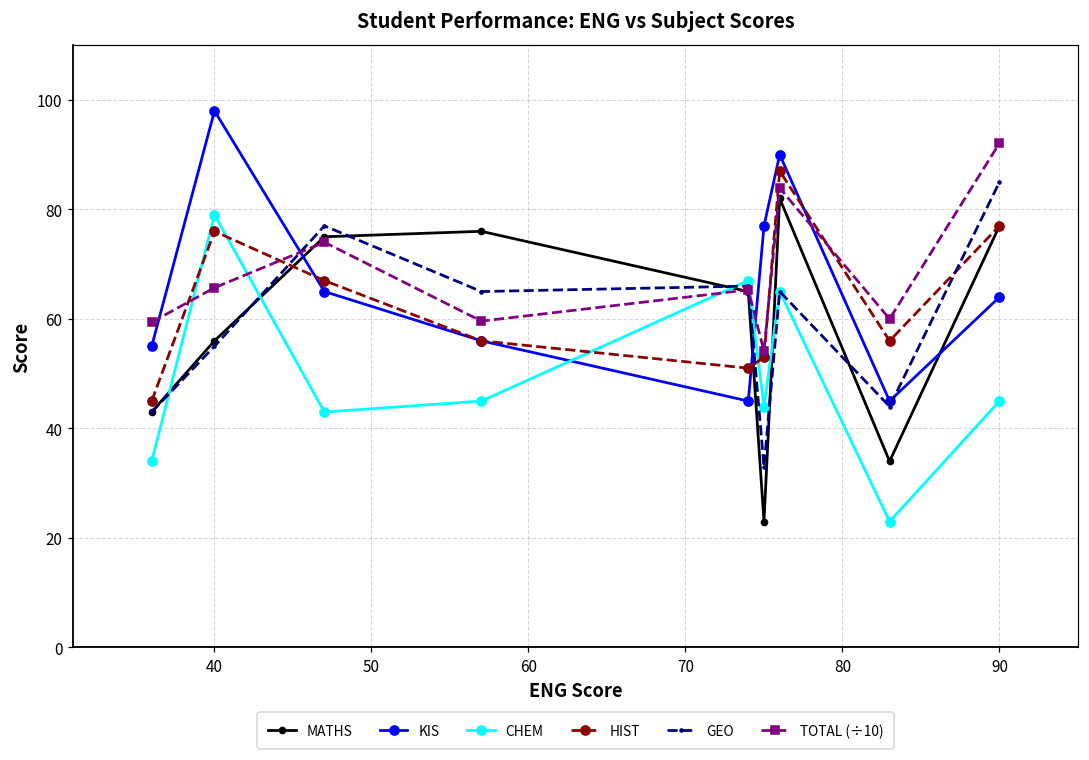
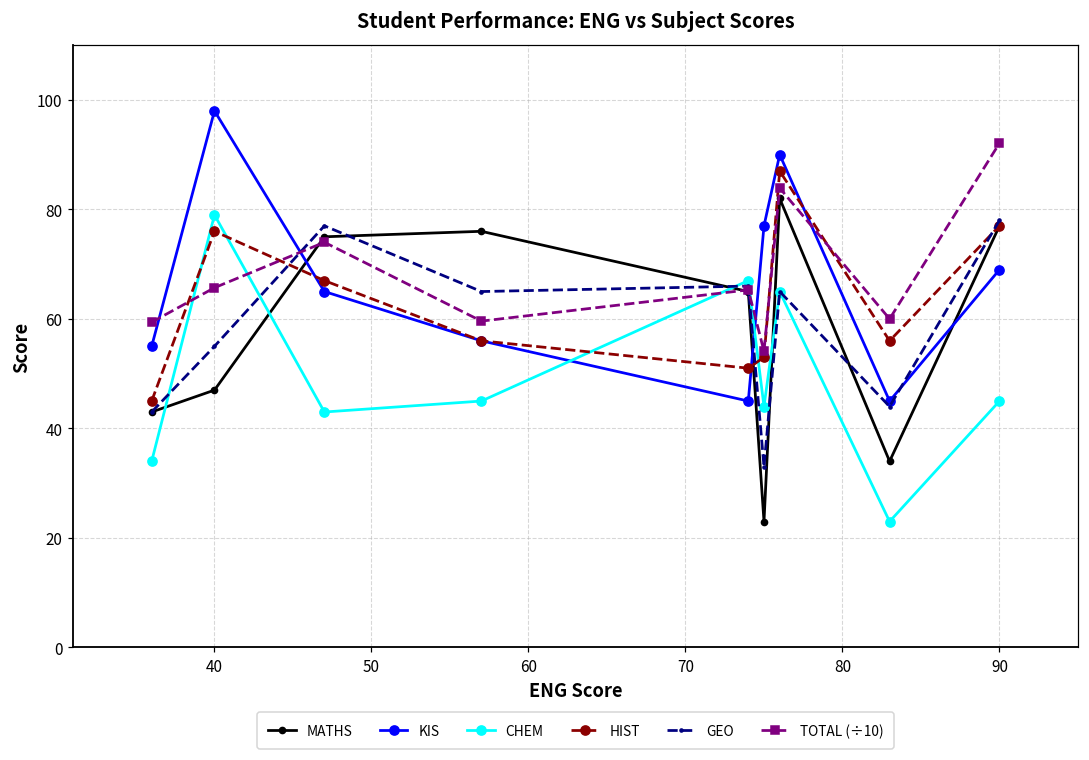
  {
    "MATHS": {
-     "40": 56
+     "40": 47
    },
    "KIS": {
      "40": 98,
-     "90": 64
+     "90": 69
    },
    "CHEM": {
      "40": 79,
      "90": 45
    },
    "HIST": {
      "40": 76
    },
    "GEO": {
      "40": 55,
-     "90": 85
+     "90": 78
    },
    "TOTAL (÷10)": {
      "40": 66,
      "90": 92
    }
  }
